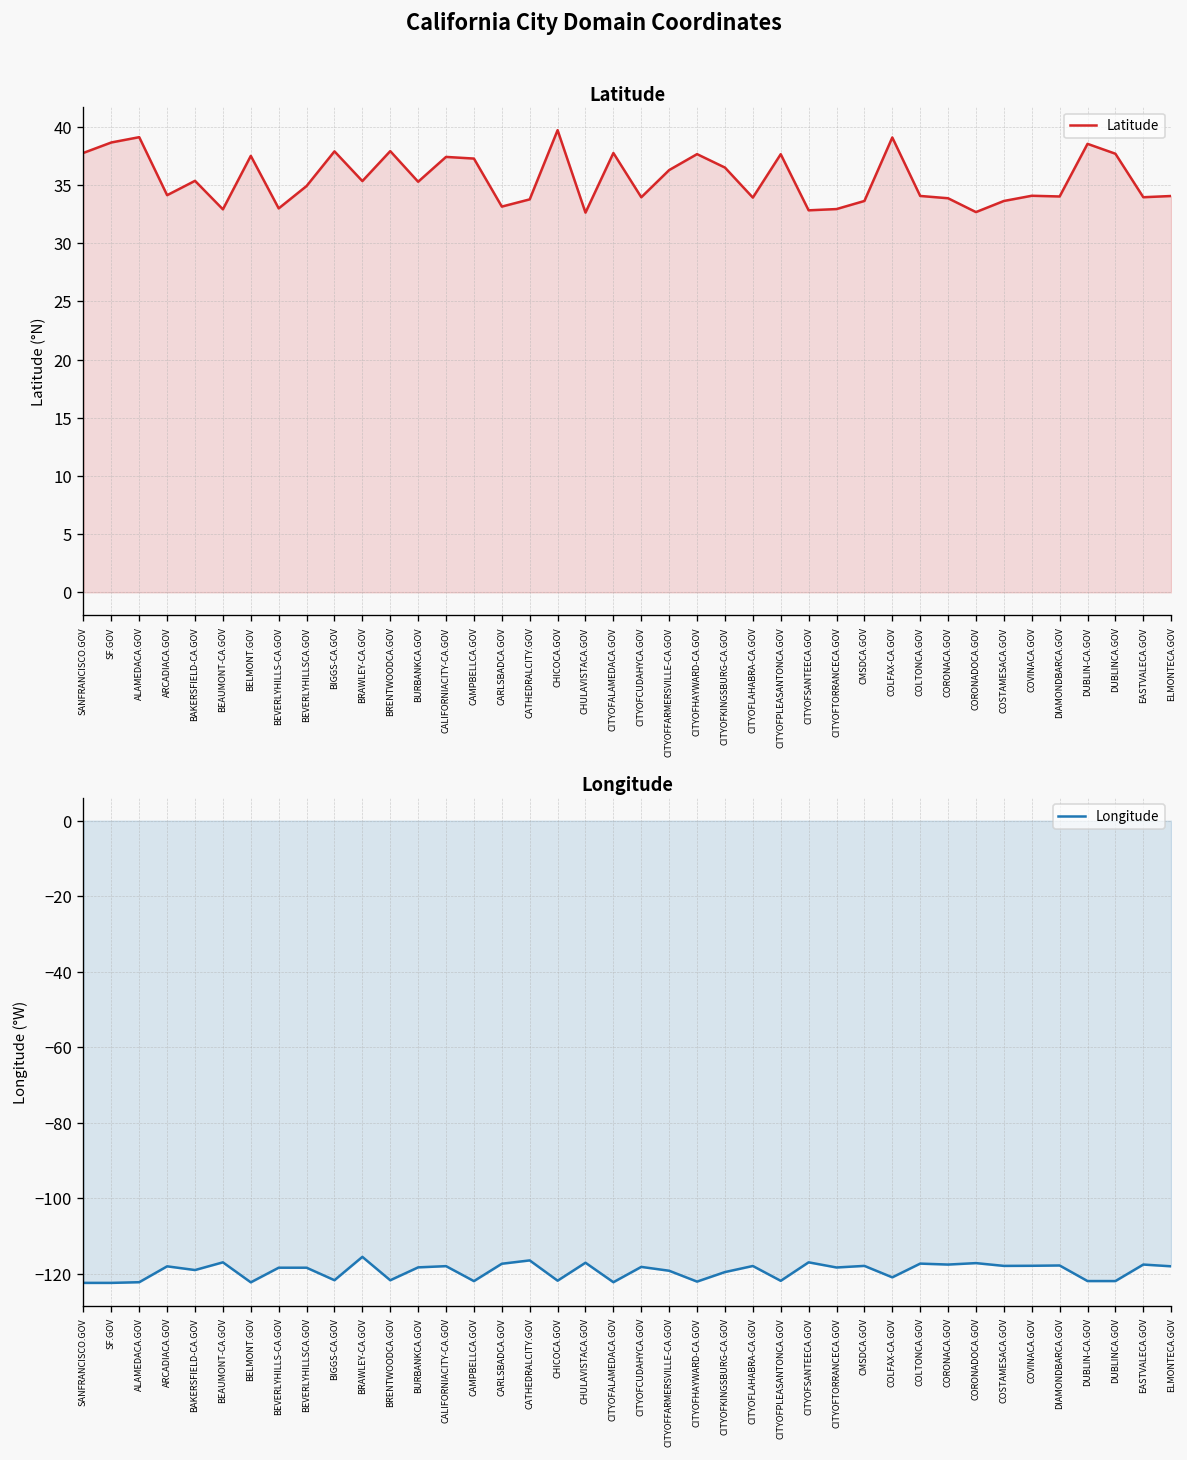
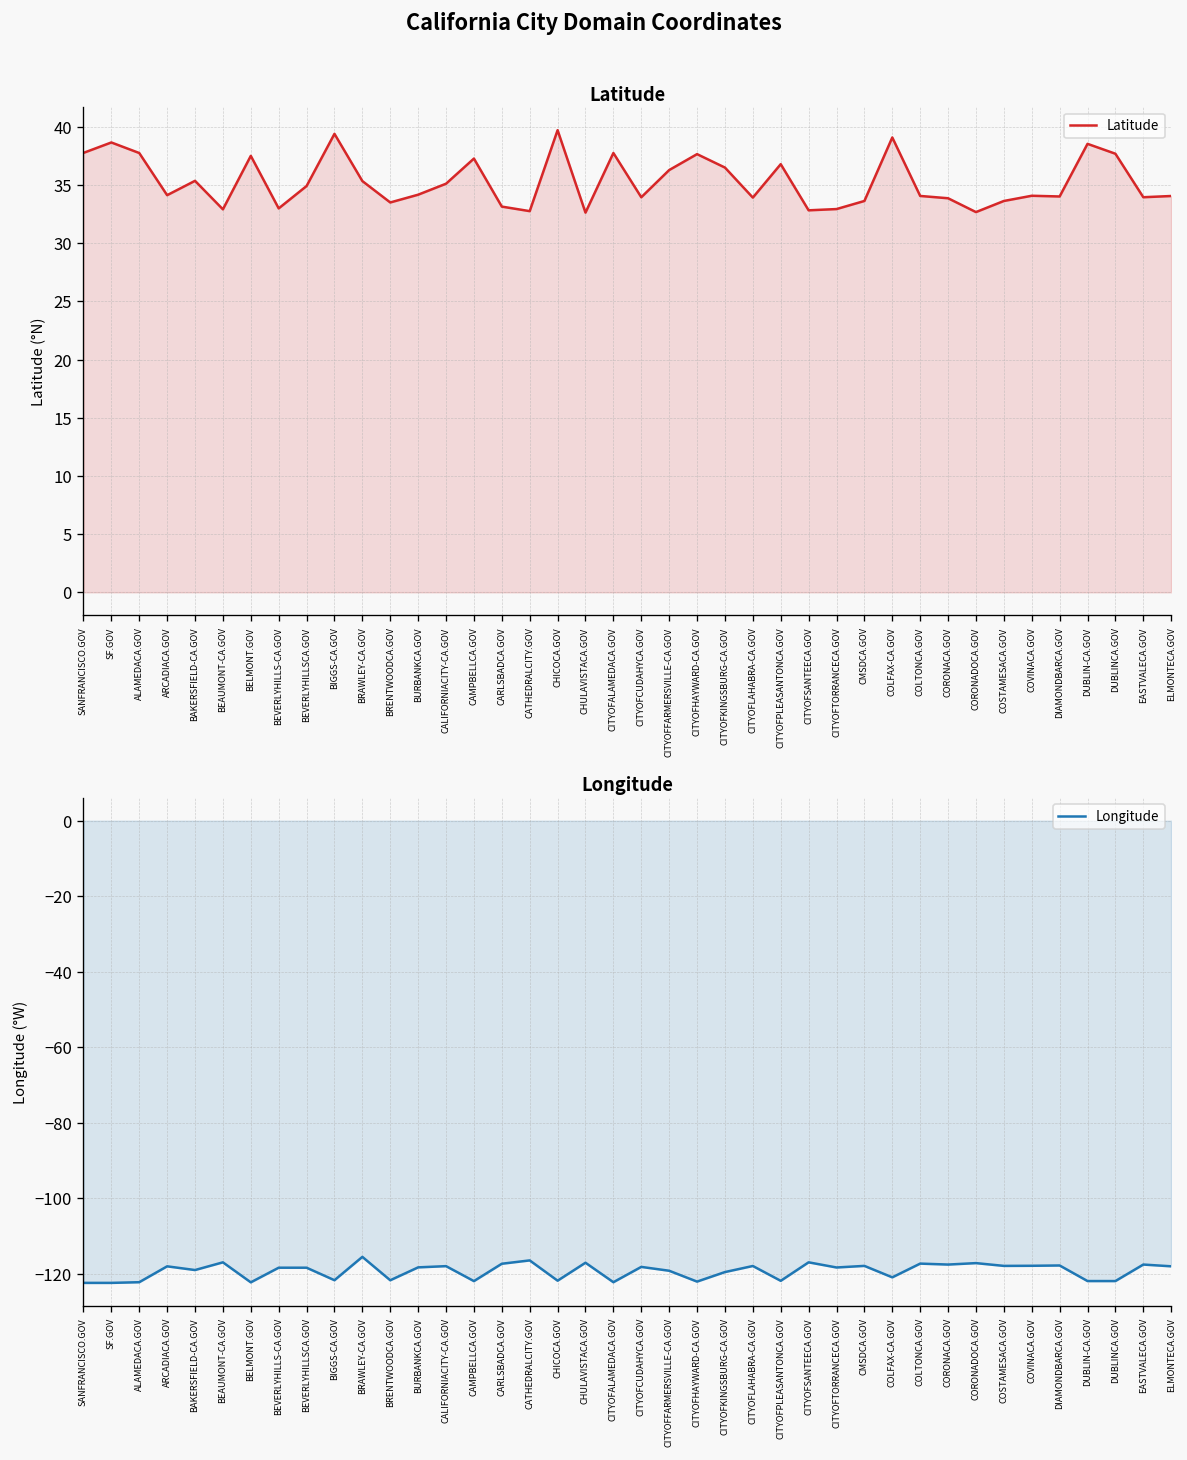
  {
    "Latitude": {
      "SANFRANCISCO.GOV": 38,
      "SF.GOV": 39,
-     "ALAMEDACA.GOV": 39,
+     "ALAMEDACA.GOV": 38,
      "ARCADIACA.GOV": 34,
      "BAKERSFIELD-CA.GOV": 35,
      "BEAUMONT-CA.GOV": 33,
      "BELMONT.GOV": 38,
      "BEVERLYHILLS-CA.GOV": 33,
      "BEVERLYHILLSCA.GOV": 35,
-     "BIGGS-CA.GOV": 38,
+     "BIGGS-CA.GOV": 39,
      "BRAWLEY-CA.GOV": 35,
-     "BRENTWOODCA.GOV": 38,
-     "BURBANKCA.GOV": 35,
-     "CALIFORNIACITY-CA.GOV": 37,
+     "BRENTWOODCA.GOV": 34,
+     "BURBANKCA.GOV": 34,
+     "CALIFORNIACITY-CA.GOV": 35,
      "CAMPBELLCA.GOV": 37,
      "CARLSBADCA.GOV": 33,
-     "CATHEDRALCITY.GOV": 34,
+     "CATHEDRALCITY.GOV": 33,
      "CHICOCA.GOV": 40,
      "CHULAVISTACA.GOV": 33,
      "CITYOFALAMEDACA.GOV": 38,
      "CITYOFCUDAHYCA.GOV": 34,
      "CITYOFFARMERSVILLE-CA.GOV": 36,
      "CITYOFHAYWARD-CA.GOV": 38,
      "CITYOFKINGSBURG-CA.GOV": 37,
      "CITYOFLAHABRA-CA.GOV": 34,
-     "CITYOFPLEASANTONCA.GOV": 38,
+     "CITYOFPLEASANTONCA.GOV": 37,
      "CITYOFSANTEECA.GOV": 33,
      "CITYOFTORRANCECA.GOV": 33,
      "CMSDCA.GOV": 34,
      "COLFAX-CA.GOV": 39,
      "COLTONCA.GOV": 34,
      "CORONACA.GOV": 34,
      "CORONADOCA.GOV": 33,
      "COSTAMESACA.GOV": 34,
      "COVINACA.GOV": 34,
      "DIAMONDBARCA.GOV": 34,
      "DUBLIN-CA.GOV": 39,
      "DUBLINCA.GOV": 38,
      "EASTVALECA.GOV": 34,
      "ELMONTECA.GOV": 34
    }
  }
